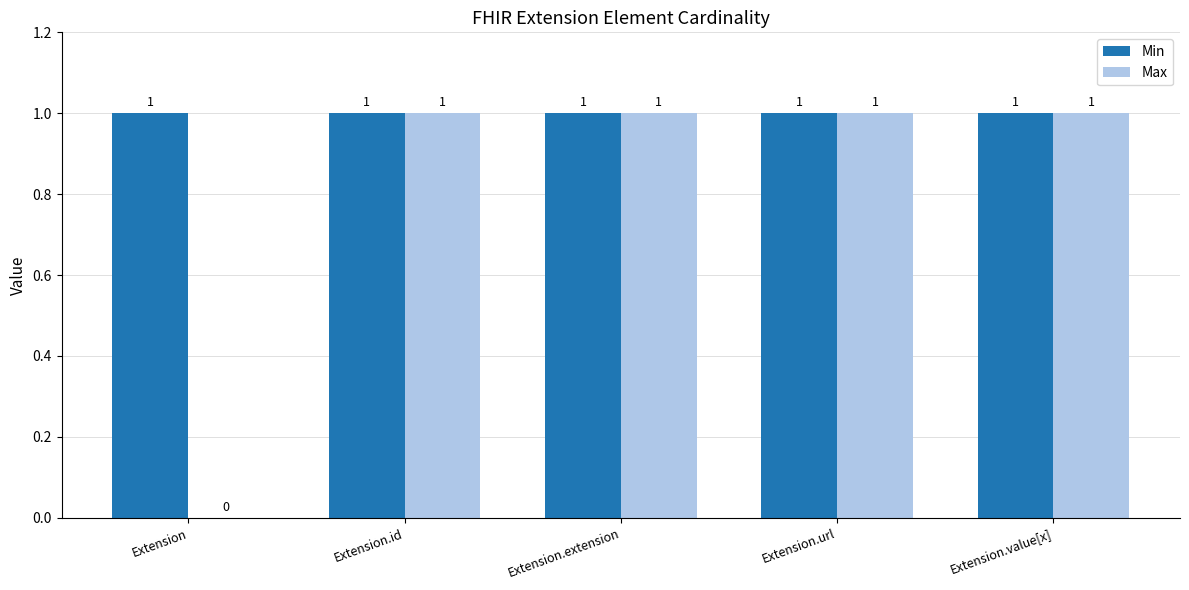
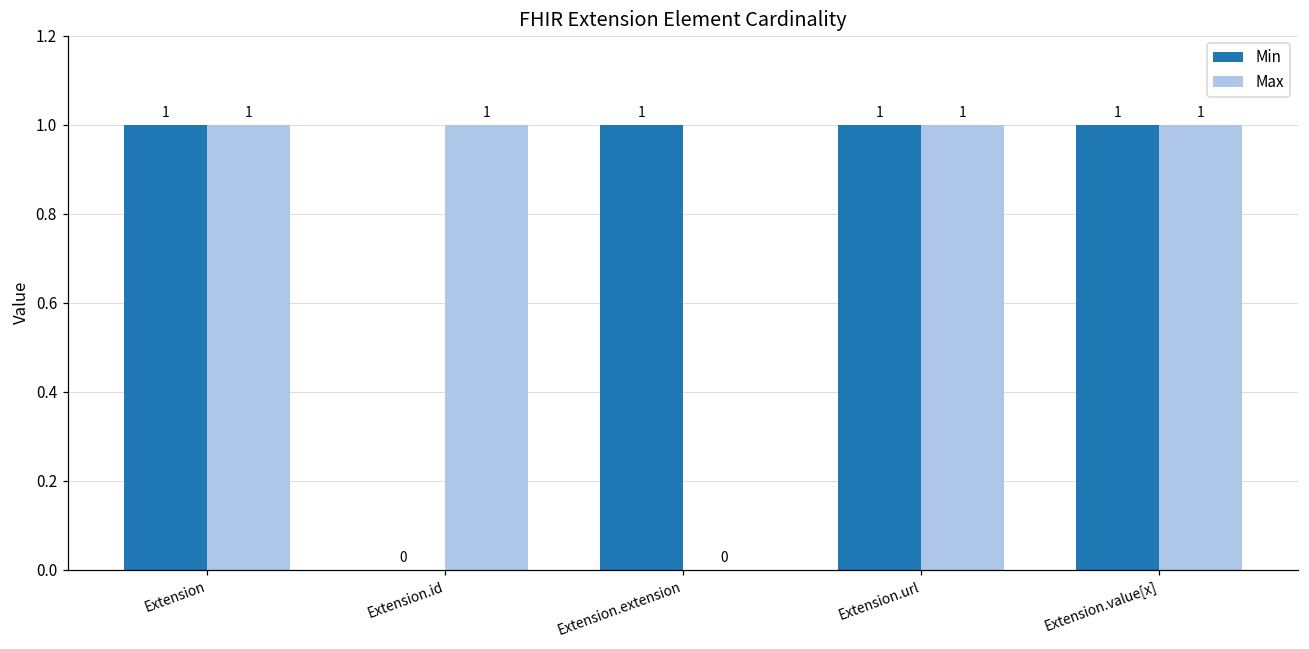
  {
    "Min": {
      "Extension": 1,
-     "Extension.id": 1,
+     "Extension.id": 0,
      "Extension.extension": 1,
      "Extension.url": 1,
      "Extension.value[x]": 1
    },
    "Max": {
-     "Extension": 0,
+     "Extension": 1,
      "Extension.id": 1,
-     "Extension.extension": 1,
+     "Extension.extension": 0,
      "Extension.url": 1,
      "Extension.value[x]": 1
    }
  }
